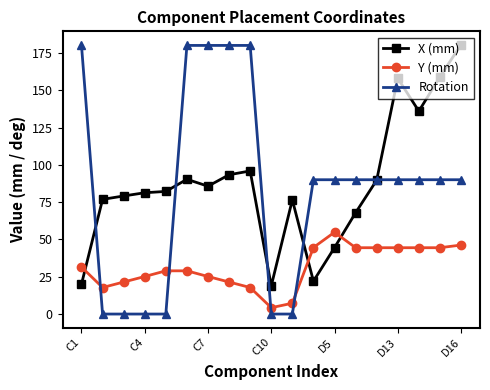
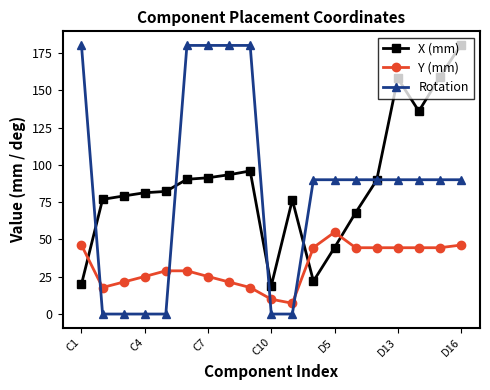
  {
    "X (mm)": {
      "C1": 20,
      "C4": 81,
-     "C7": 86,
+     "C7": 91,
      "C10": 19,
      "D5": 45
    },
    "Y (mm)": {
-     "C1": 32,
+     "C1": 46,
      "C4": 25,
      "C7": 25,
-     "C10": 4,
+     "C10": 10,
      "D5": 55,
      "D13": 44,
      "D16": 46
    },
    "Rotation": {
      "C1": 180,
      "C4": 0,
      "C7": 180,
      "C10": 0,
      "D5": 90,
      "D13": 90,
      "D16": 90
    }
  }
